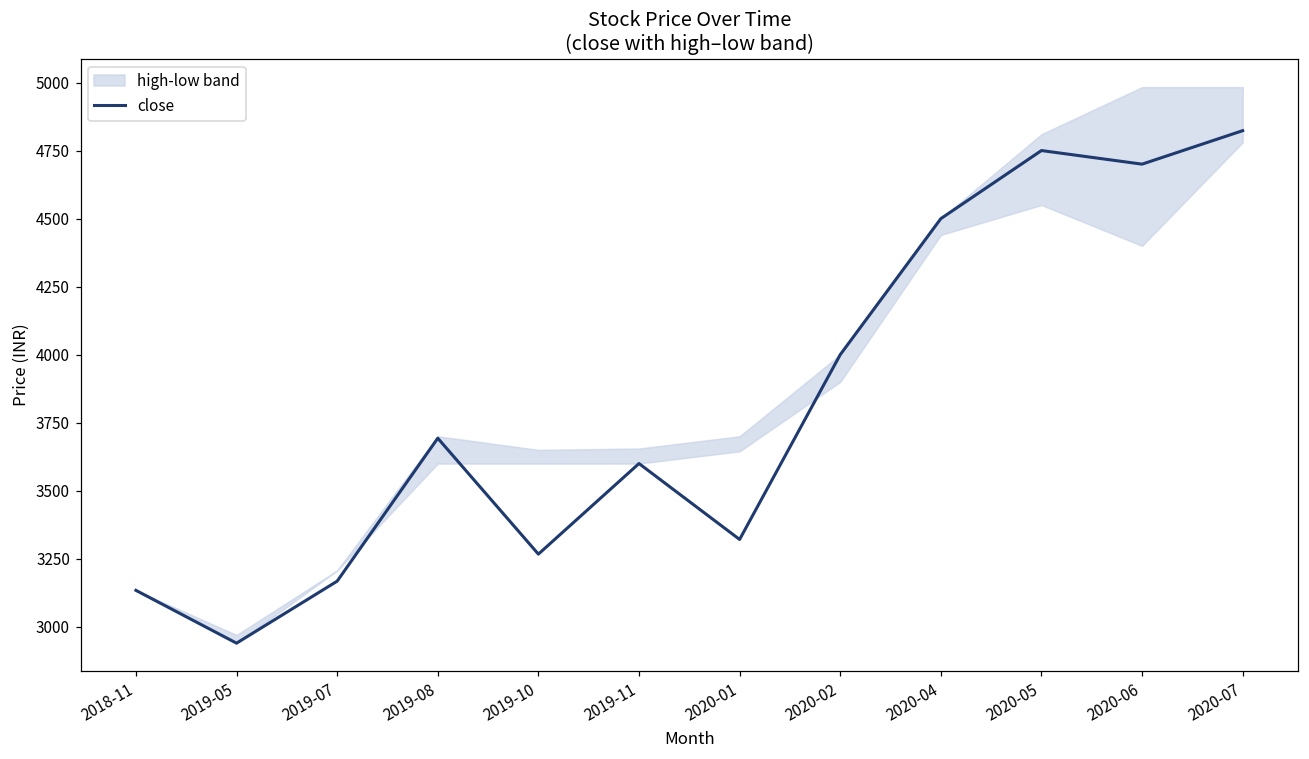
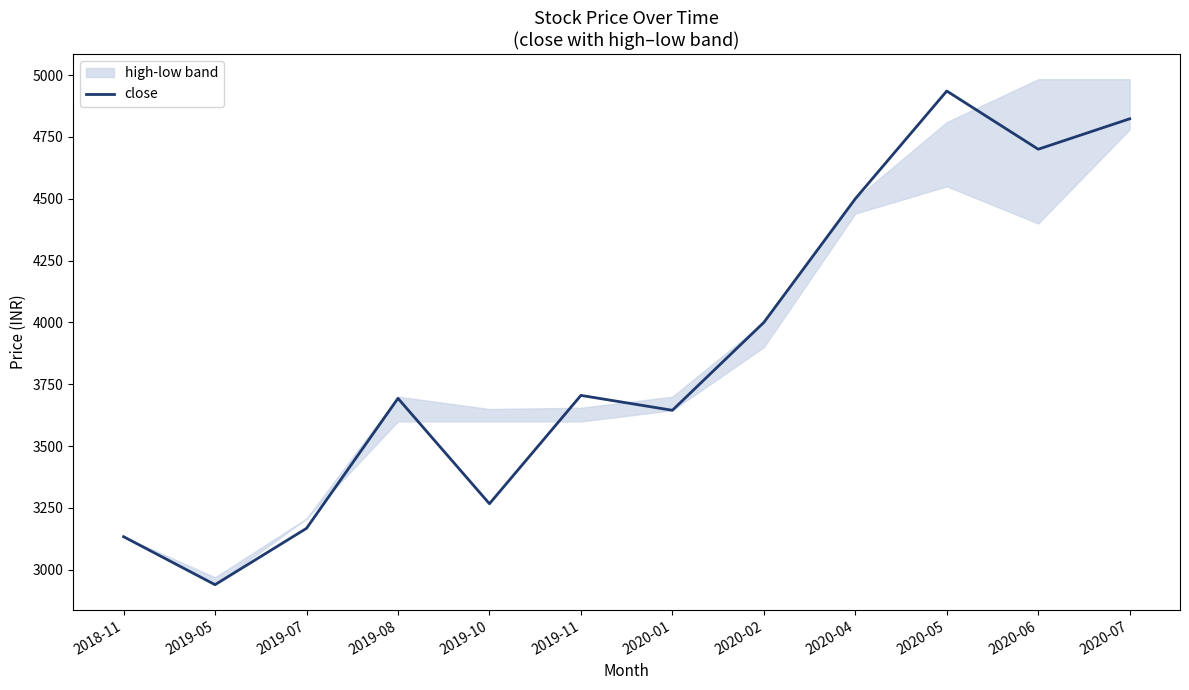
  {
    "close": {
      "2019-05": 2940,
      "2019-07": 3170,
      "2019-10": 3270,
-     "2019-11": 3600,
-     "2020-01": 3320,
-     "2020-05": 4750,
+     "2019-11": 3710,
+     "2020-01": 3640,
+     "2020-05": 4940,
      "2020-06": 4700,
      "2020-07": 4820
    }
  }
